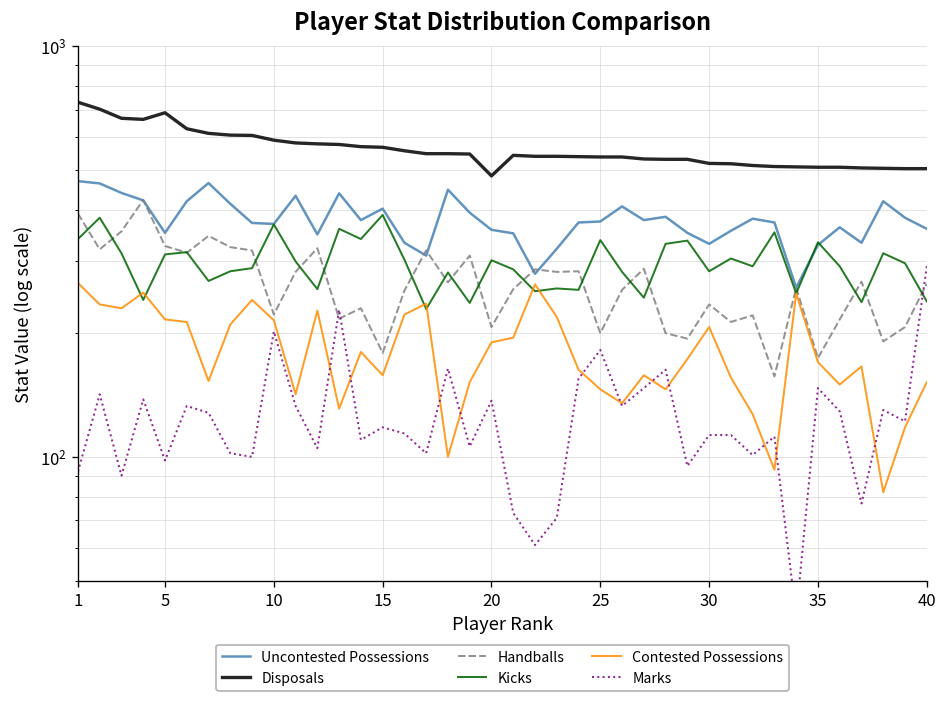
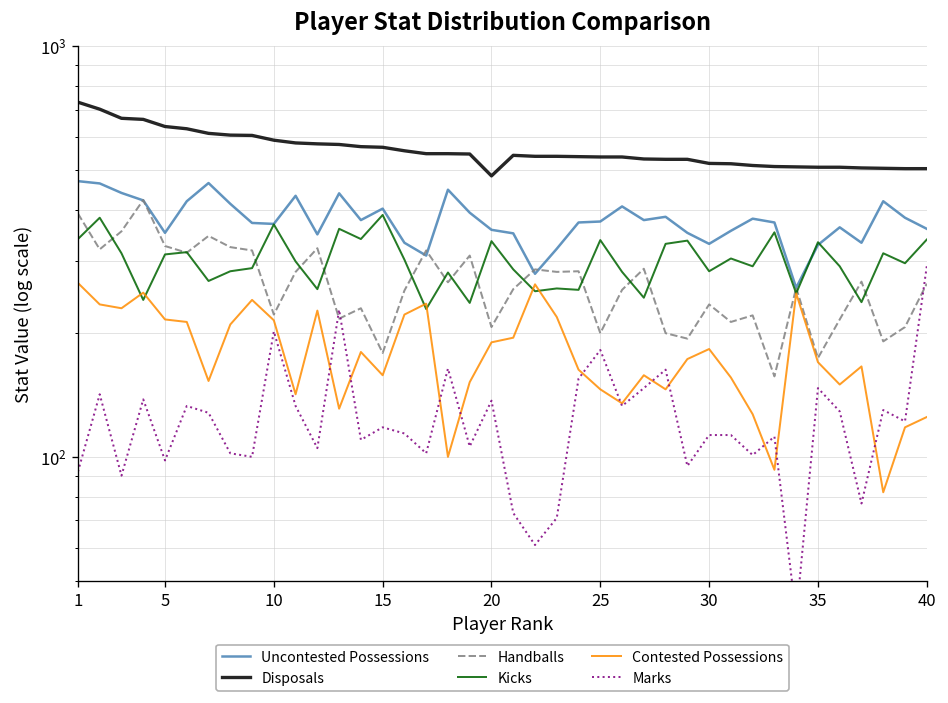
  {
    "Uncontested Possessions": {
      "1": 470,
      "5": 350,
      "15": 400,
      "20": 360,
      "25": 370,
      "30": 330,
      "40": 360
    },
    "Disposals": {
      "1": 730,
-     "5": 690,
+     "5": 640,
      "10": 590,
      "15": 570,
      "20": 480,
      "25": 540,
      "30": 520,
      "35": 510,
      "40": 500
    },
    "Handballs": {
      "1": 390,
      "5": 330,
      "10": 220,
      "15": 180,
      "20": 210,
      "25": 200,
      "30": 240,
      "35": 170,
      "40": 260
    },
    "Kicks": {
      "1": 340,
      "5": 310,
      "15": 390,
-     "20": 300,
+     "20": 340,
      "25": 340,
      "30": 280,
-     "40": 240
+     "40": 340
    },
    "Contested Possessions": {
      "1": 270,
      "5": 220,
      "10": 220,
      "15": 160,
      "20": 190,
      "25": 146,
-     "30": 210,
+     "30": 180,
      "35": 170,
-     "40": 150
+     "40": 125
    },
    "Marks": {
      "1": 92,
      "5": 98,
      "10": 200,
      "15": 118,
      "20": 137,
      "25": 180,
      "30": 113,
      "35": 147,
      "40": 290
    }
  }
